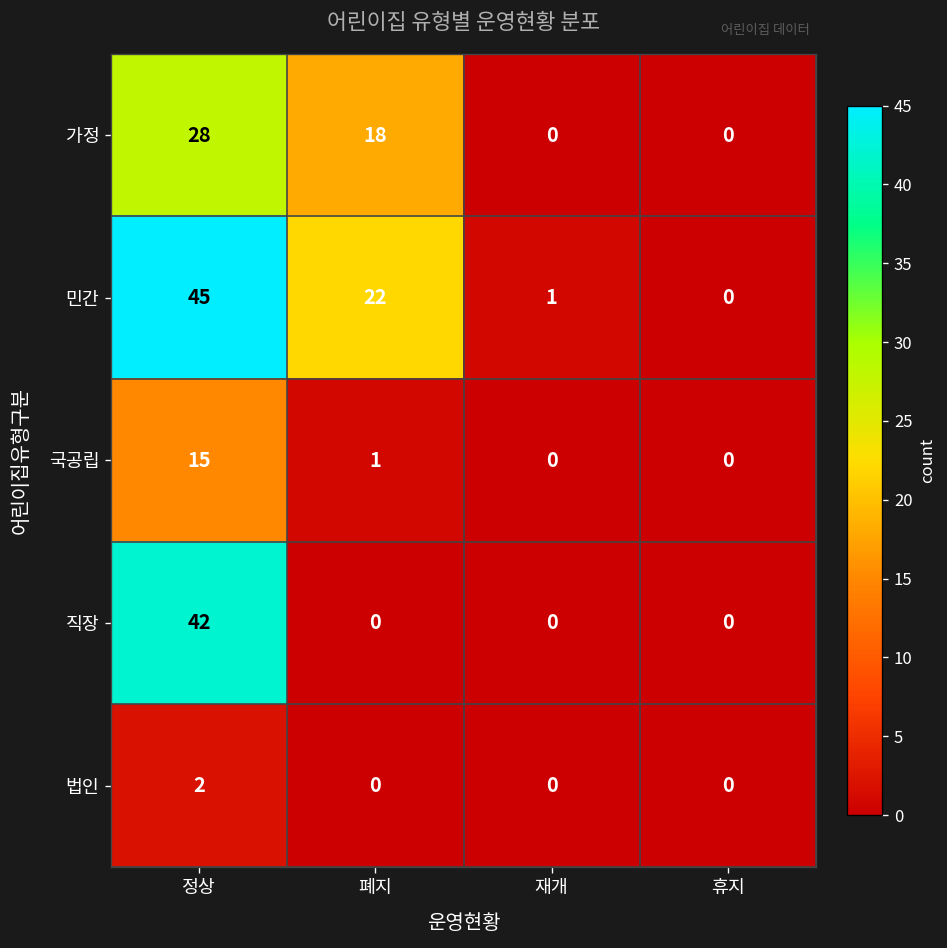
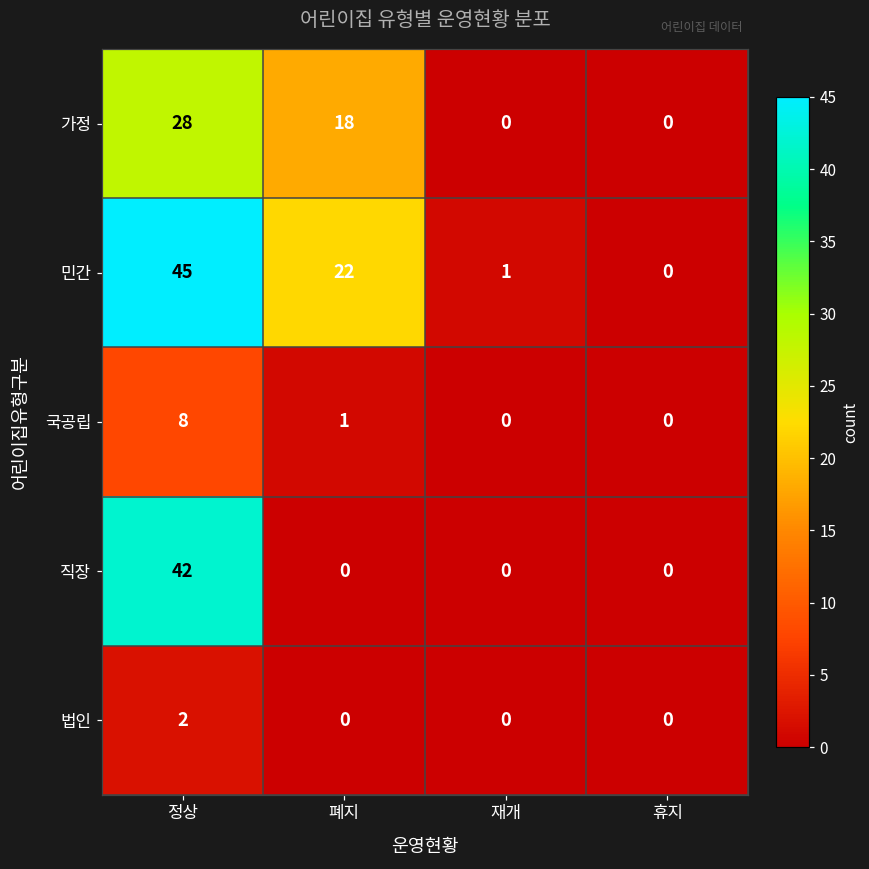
  {
    "가정": {
      "정상": 28,
      "폐지": 18,
      "재개": 0,
      "휴지": 0
    },
    "민간": {
      "정상": 45,
      "폐지": 22,
      "재개": 1,
      "휴지": 0
    },
    "국공립": {
-     "정상": 15,
+     "정상": 8,
      "폐지": 1,
      "재개": 0,
      "휴지": 0
    },
    "직장": {
      "정상": 42,
      "폐지": 0,
      "재개": 0,
      "휴지": 0
    },
    "법인": {
      "정상": 2,
      "폐지": 0,
      "재개": 0,
      "휴지": 0
    }
  }
